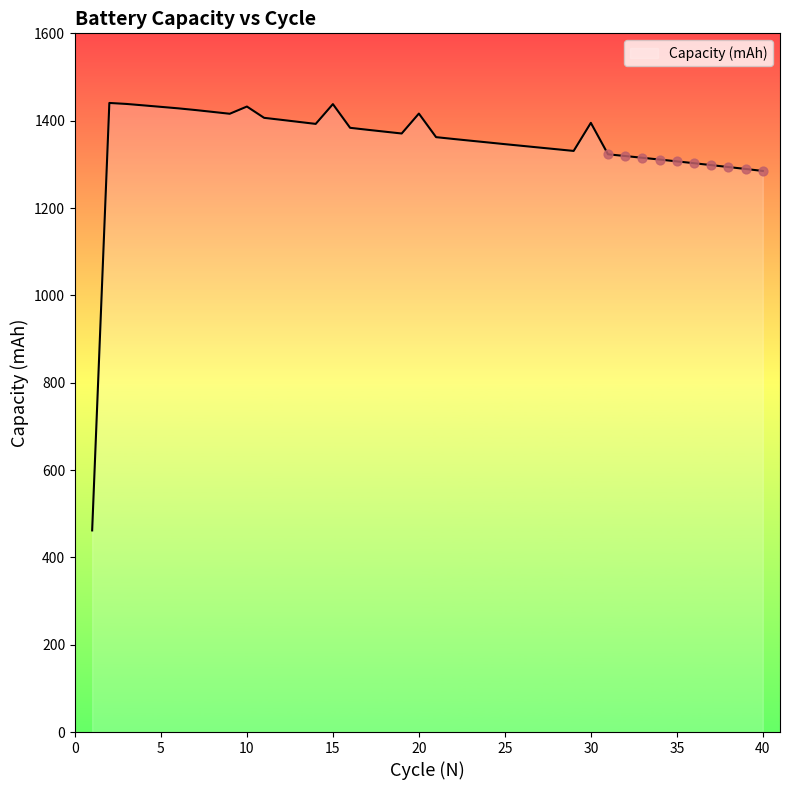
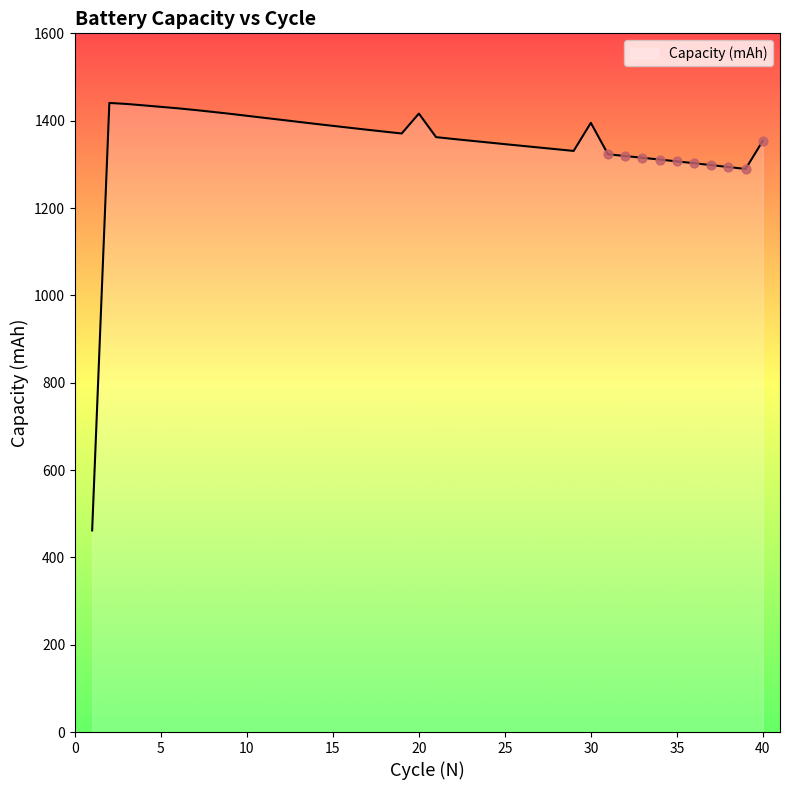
  {
    "Capacity (mAh)": {
      "5": 1430,
-     "10": 1430,
-     "15": 1440,
+     "10": 1410,
+     "15": 1390,
      "20": 1420,
      "25": 1350,
      "30": 1400,
-     "40": 1280
+     "40": 1350
    }
  }
